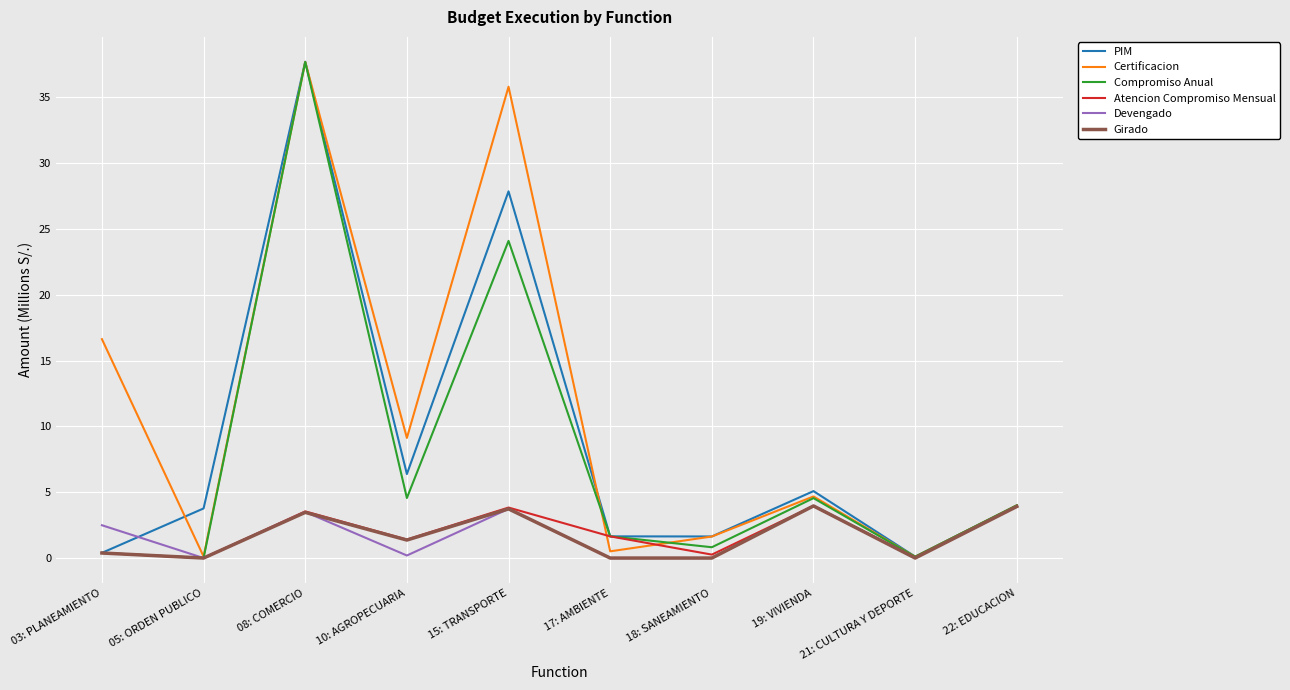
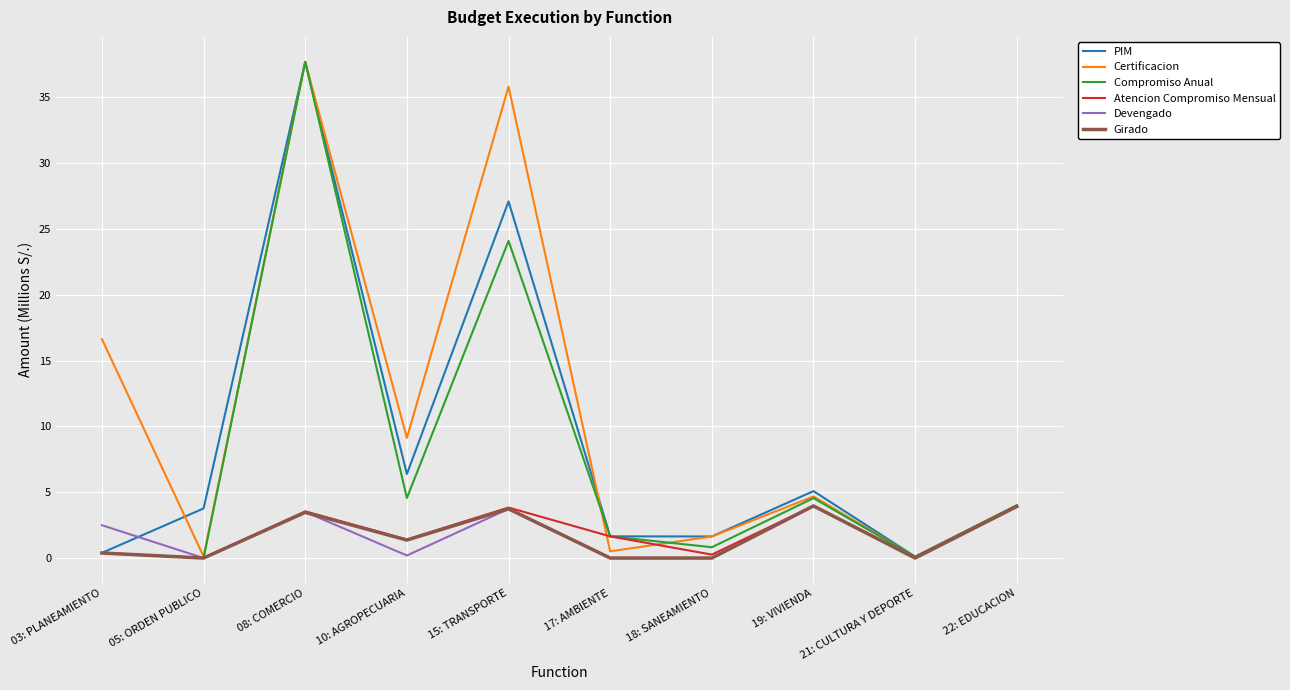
  {
    "PIM": {
      "05: ORDEN PUBLICO": 3.8,
      "10: AGROPECUARIA": 6.4,
-     "15: TRANSPORTE": 27.9,
+     "15: TRANSPORTE": 27.1,
      "19: VIVIENDA": 5.1
    },
    "Certificacion": {
      "03: PLANEAMIENTO": 16.6,
      "10: AGROPECUARIA": 9.1,
      "15: TRANSPORTE": 35.8,
      "17: AMBIENTE": 0.5
    },
    "Compromiso Anual": {
      "10: AGROPECUARIA": 4.6,
      "15: TRANSPORTE": 24.1,
      "18: SANEAMIENTO": 0.8
    },
    "Atencion Compromiso Mensual": {
      "18: SANEAMIENTO": 0.3
    },
    "Devengado": {
      "03: PLANEAMIENTO": 2.5,
      "10: AGROPECUARIA": 0.2
    }
  }
